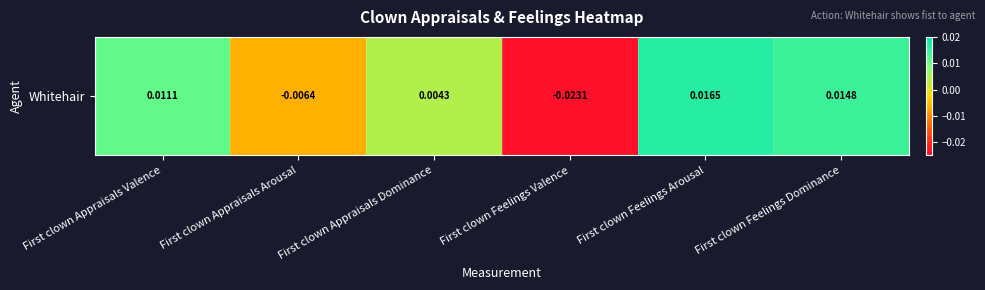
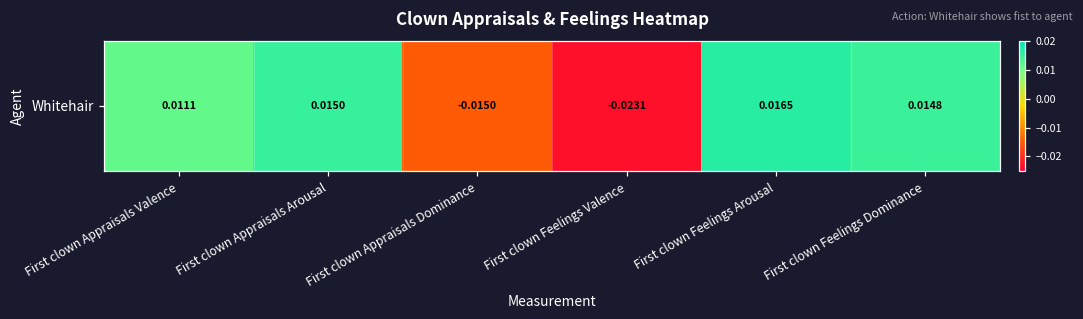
  {
    "Whitehair": {
      "First clown Appraisals Valence": 0.0111,
-     "First clown Appraisals Arousal": -0.0064,
-     "First clown Appraisals Dominance": 0.0043,
+     "First clown Appraisals Arousal": 0.0150,
+     "First clown Appraisals Dominance": -0.0150,
      "First clown Feelings Valence": -0.0231,
      "First clown Feelings Arousal": 0.0165,
      "First clown Feelings Dominance": 0.0148
    }
  }
